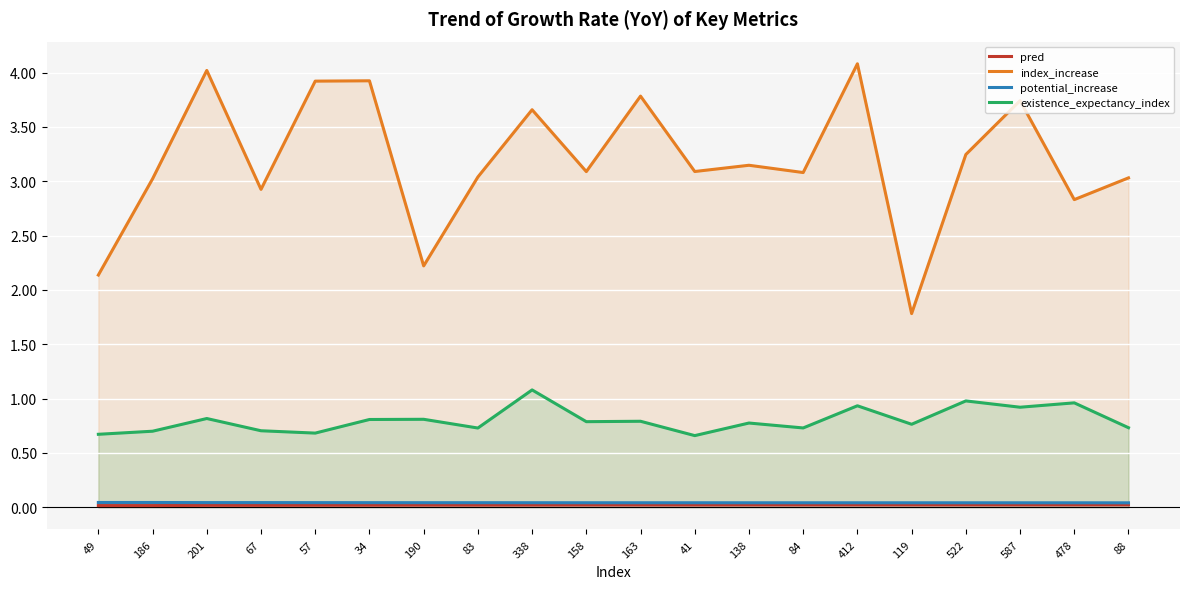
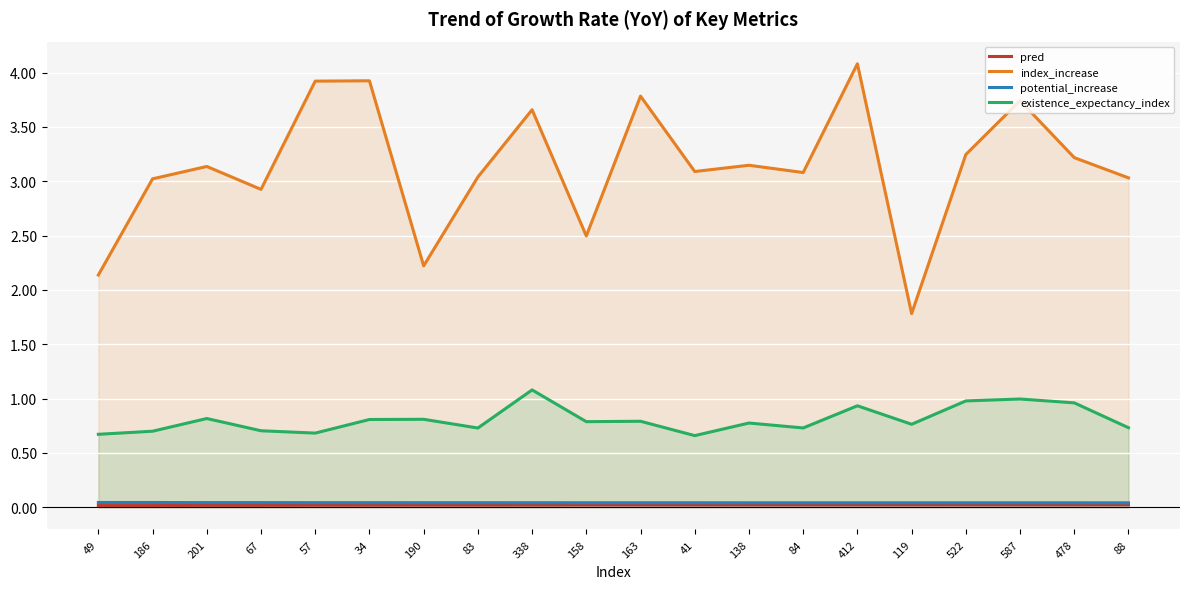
  {
    "pred": {
      "49": 0.02,
      "186": 0.02,
      "201": 0.02,
      "67": 0.02,
      "57": 0.02
    },
    "index_increase": {
      "49": 2.14,
      "186": 3.02,
-     "201": 4.02,
+     "201": 3.14,
      "67": 2.93,
      "57": 3.92,
      "34": 3.92,
      "190": 2.22,
      "83": 3.04,
      "338": 3.66,
-     "158": 3.09,
+     "158": 2.50,
      "163": 3.78,
      "41": 3.09,
      "138": 3.15,
      "84": 3.08,
      "412": 4.08,
      "119": 1.78,
      "522": 3.25,
-     "478": 2.83,
+     "478": 3.22,
      "88": 3.03
    },
    "potential_increase": {
      "49": 0.04,
      "186": 0.04,
      "201": 0.04,
      "67": 0.04,
      "57": 0.04
    },
    "existence_expectancy_index": {
      "49": 0.67,
      "186": 0.70,
      "201": 0.82,
      "67": 0.70,
      "57": 0.68,
      "34": 0.81,
      "190": 0.81,
      "83": 0.73,
      "338": 1.08,
      "158": 0.79,
      "163": 0.79,
      "41": 0.66,
      "138": 0.78,
      "84": 0.73,
      "412": 0.93,
      "119": 0.76,
      "522": 0.98,
-     "587": 0.92,
+     "587": 1.00,
      "478": 0.96,
      "88": 0.73
    }
  }
